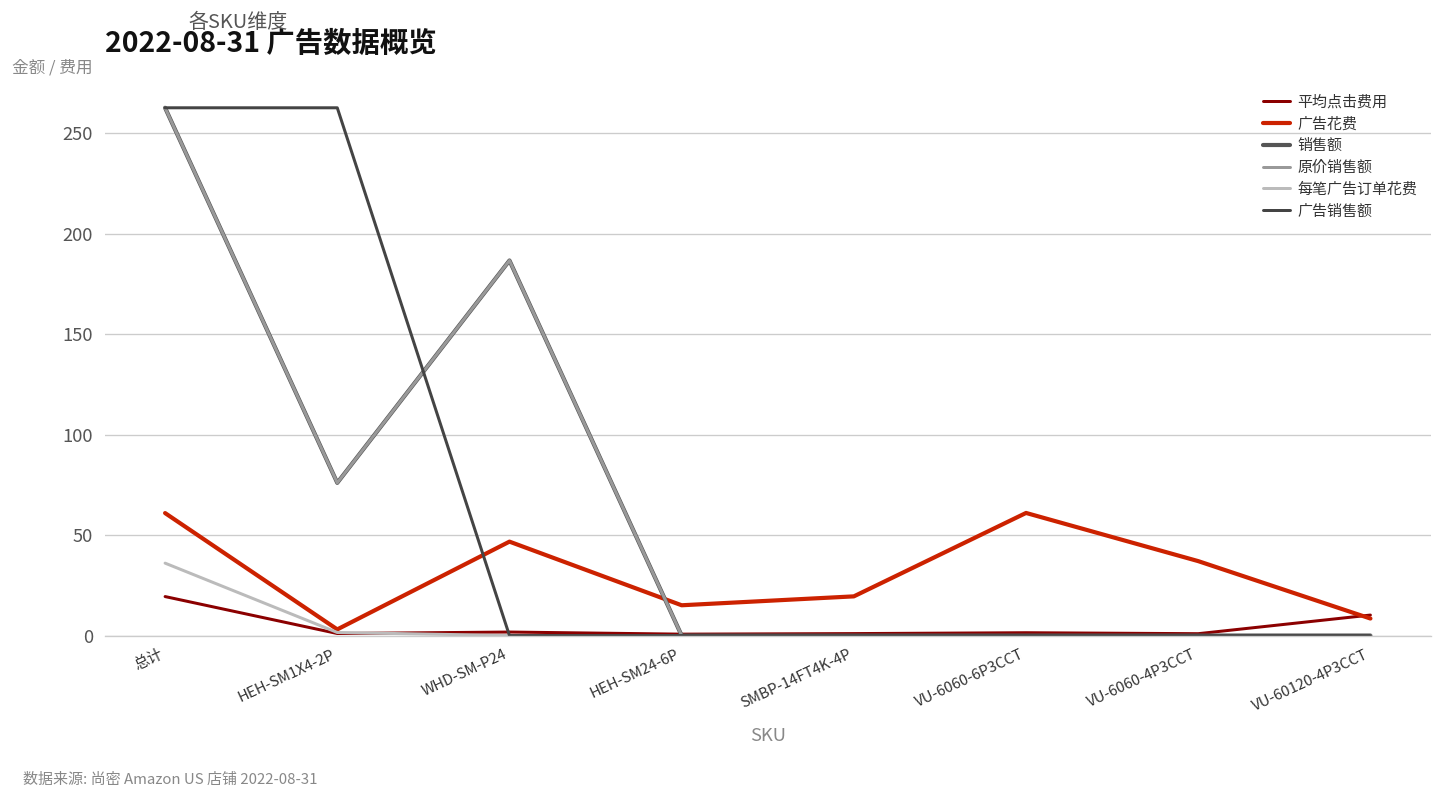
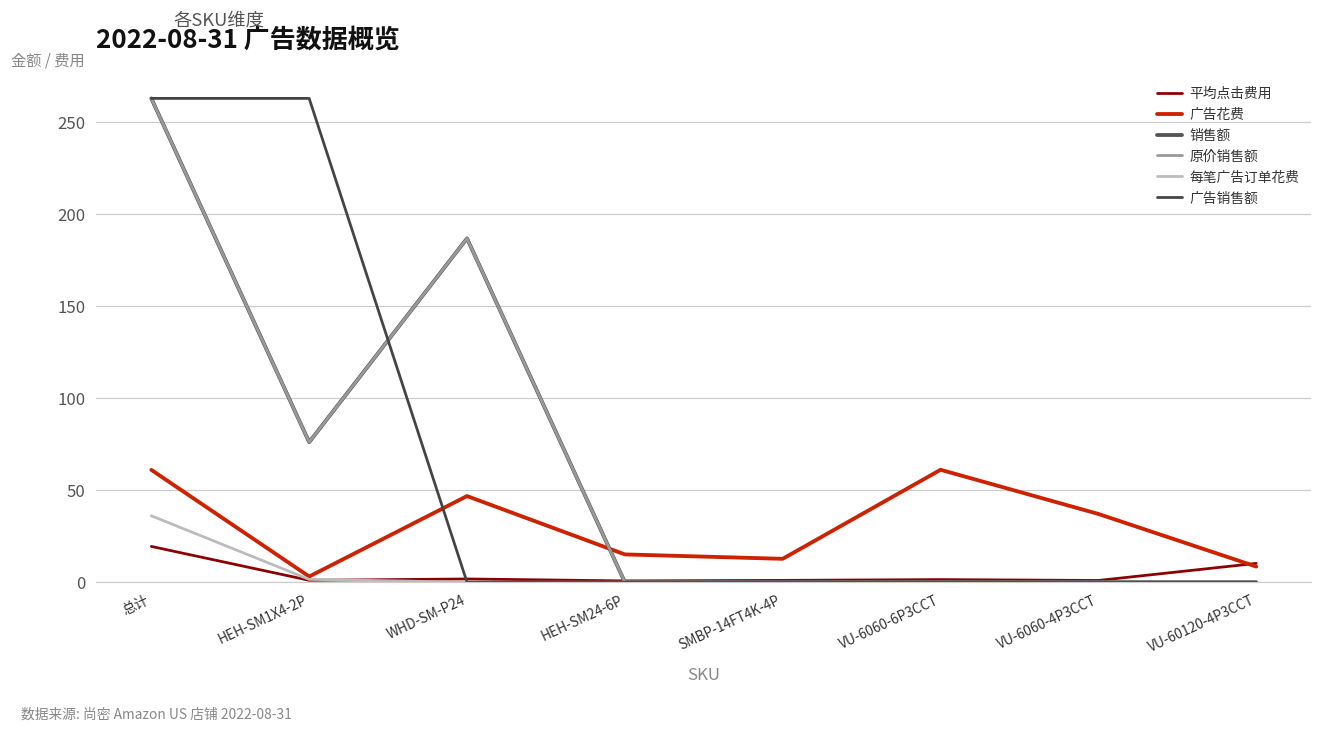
  {
    "平均点击费用": {
      "总计": 19,
      "WHD-SM-P24": 2,
      "VU-60120-4P3CCT": 10
    },
    "广告花费": {
      "总计": 61,
      "WHD-SM-P24": 47,
      "HEH-SM24-6P": 15,
-     "SMBP-14FT4K-4P": 20,
+     "SMBP-14FT4K-4P": 13,
      "VU-6060-6P3CCT": 61,
      "VU-6060-4P3CCT": 37,
      "VU-60120-4P3CCT": 8
    },
    "广告销售额": {
      "HEH-SM1X4-2P": 263
    }
  }
